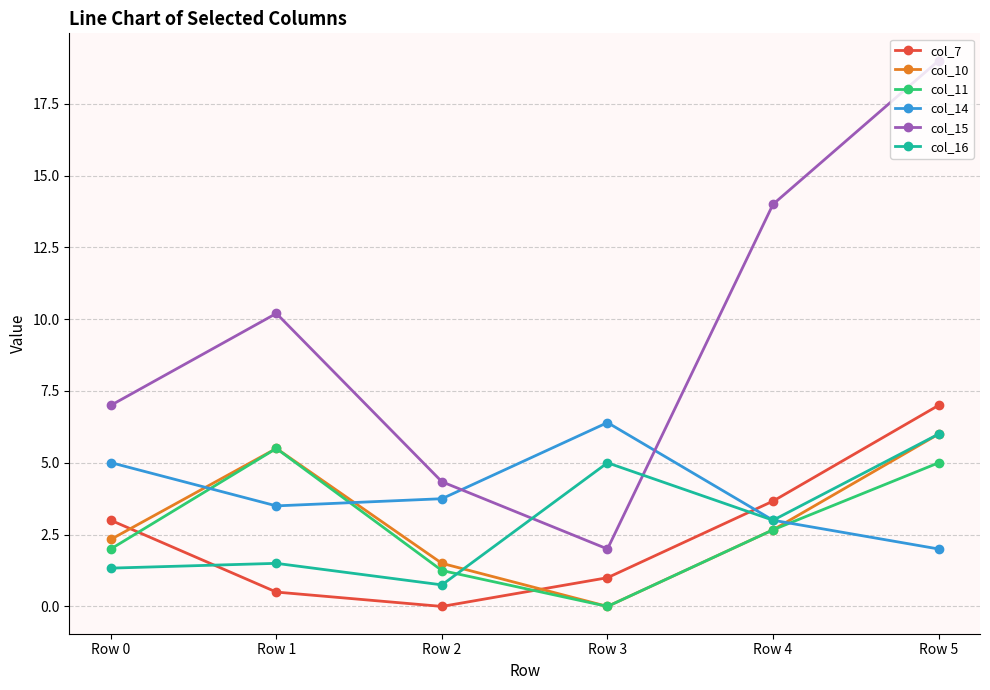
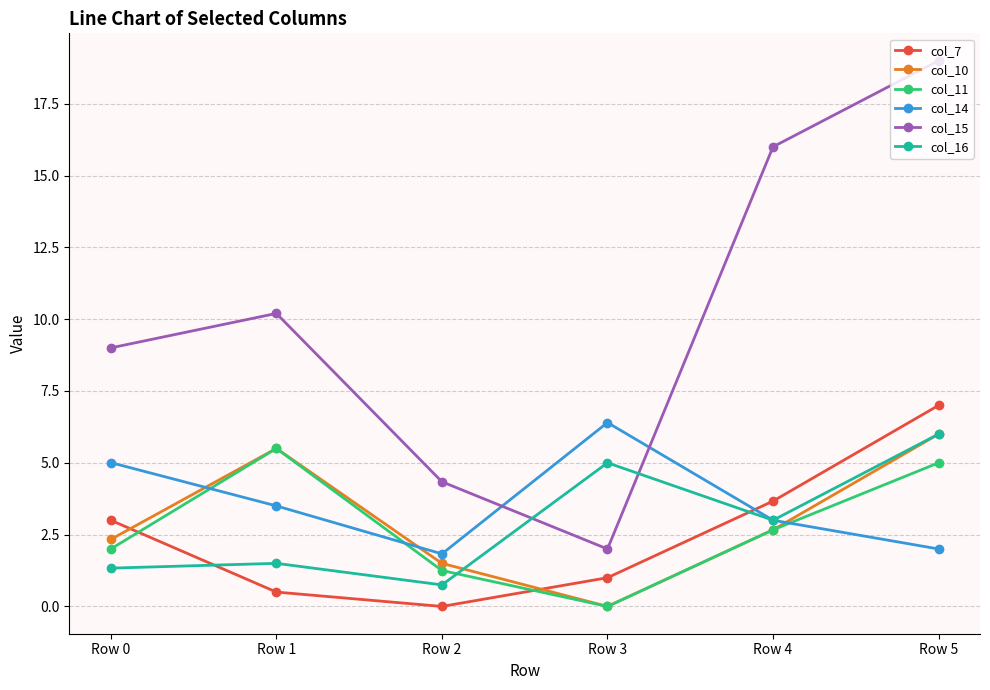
  {
    "col_14": {
      "Row 0": 5.0,
      "Row 1": 3.5,
-     "Row 2": 3.8,
+     "Row 2": 1.8,
      "Row 3": 6.4,
      "Row 5": 2.0
    },
    "col_15": {
-     "Row 0": 7,
+     "Row 0": 9,
      "Row 1": 10.2,
      "Row 2": 4.3,
      "Row 3": 2,
-     "Row 4": 14
+     "Row 4": 16
    }
  }
